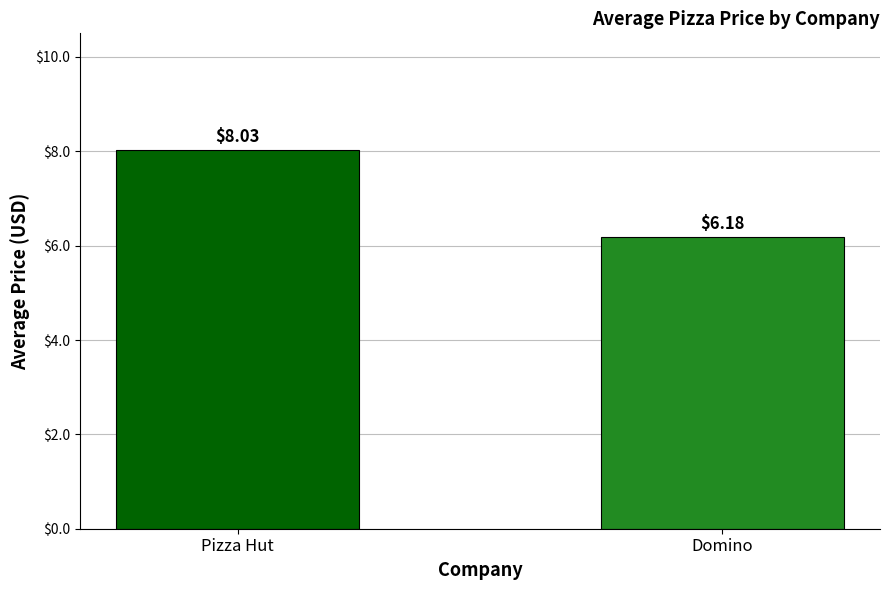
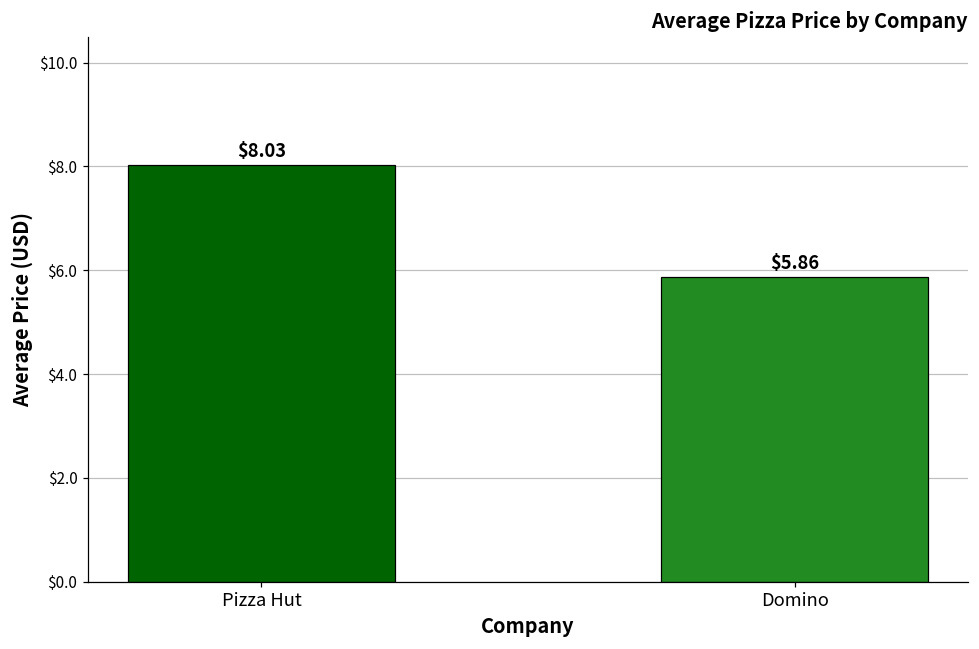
  {
    "Pizza Hut": "$8.03",
-   "Domino": "$6.18"
+   "Domino": "$5.86"
  }
